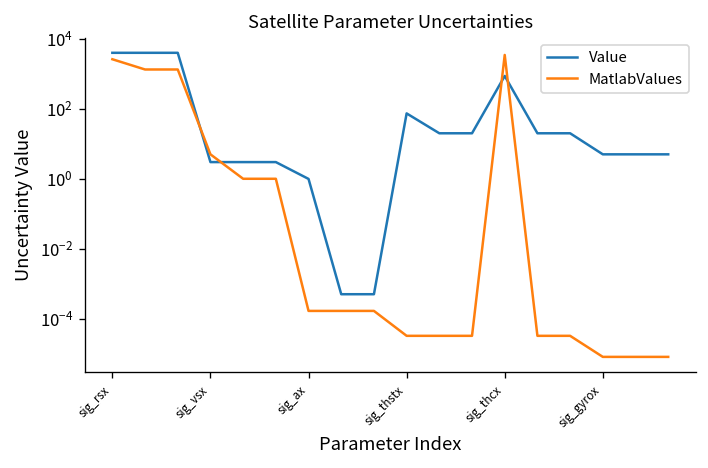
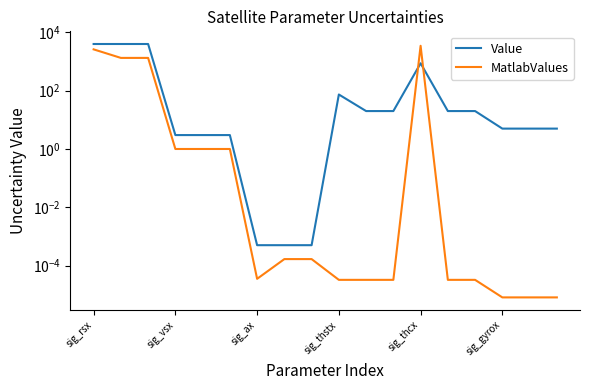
  {
    "Value": {
      "sig_rsx": 4000,
      "sig_vsx": 3,
-     "sig_ax": 1.0,
+     "sig_ax": 0.0005,
      "sig_thstx": 70,
      "sig_thcx": 900,
      "sig_gyrox": 5
    },
    "MatlabValues": {
      "sig_rsx": 3000,
-     "sig_vsx": 5,
-     "sig_ax": 0.0002,
+     "sig_vsx": 1,
+     "sig_ax": 0.00004,
      "sig_thstx": 0.00003,
      "sig_thcx": 3000,
      "sig_gyrox": 0.000008
    }
  }
